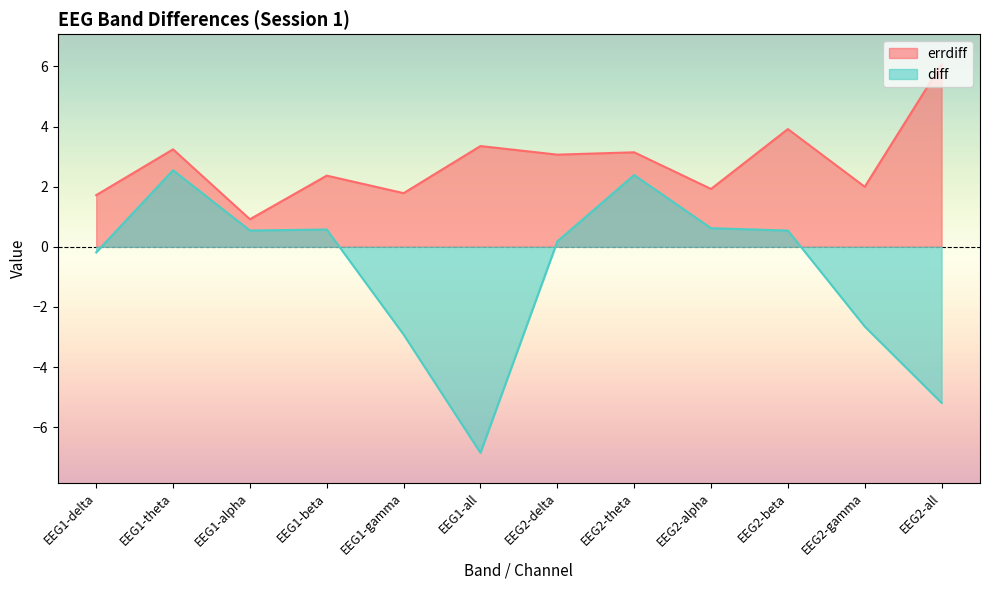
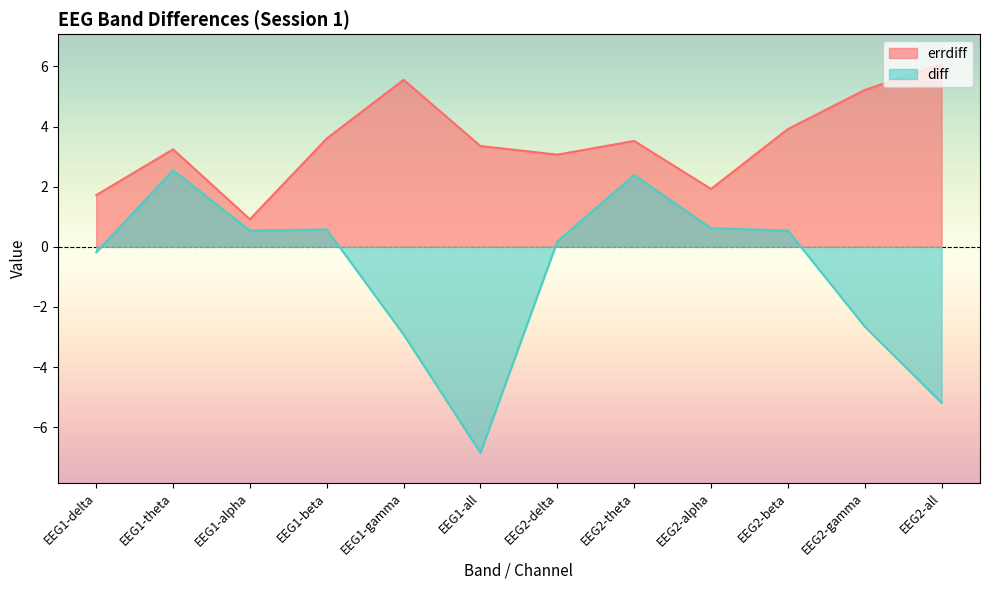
  {
    "errdiff": {
      "EEG1-delta": 1.7,
      "EEG1-theta": 3.2,
      "EEG1-alpha": 0.9,
-     "EEG1-beta": 2.4,
-     "EEG1-gamma": 1.8,
+     "EEG1-beta": 3.6,
+     "EEG1-gamma": 5.6,
      "EEG1-all": 3.4,
      "EEG2-delta": 3.1,
-     "EEG2-theta": 3.1,
+     "EEG2-theta": 3.5,
      "EEG2-alpha": 1.9,
      "EEG2-beta": 3.9,
-     "EEG2-gamma": 2.0
+     "EEG2-gamma": 5.2
    }
  }
